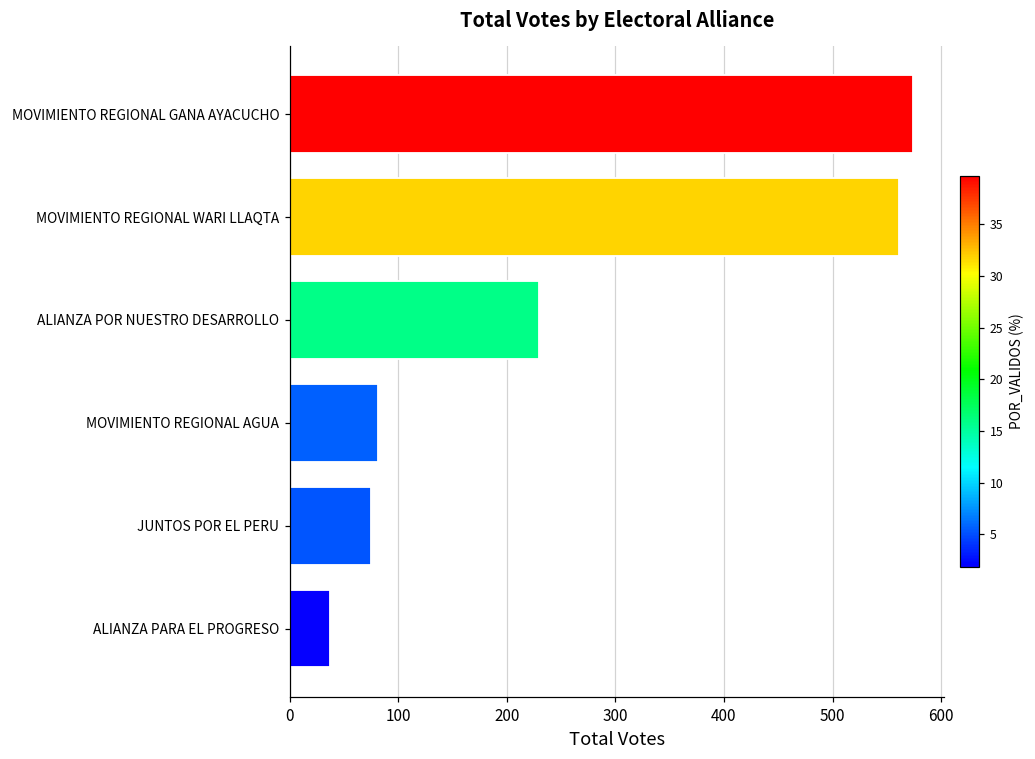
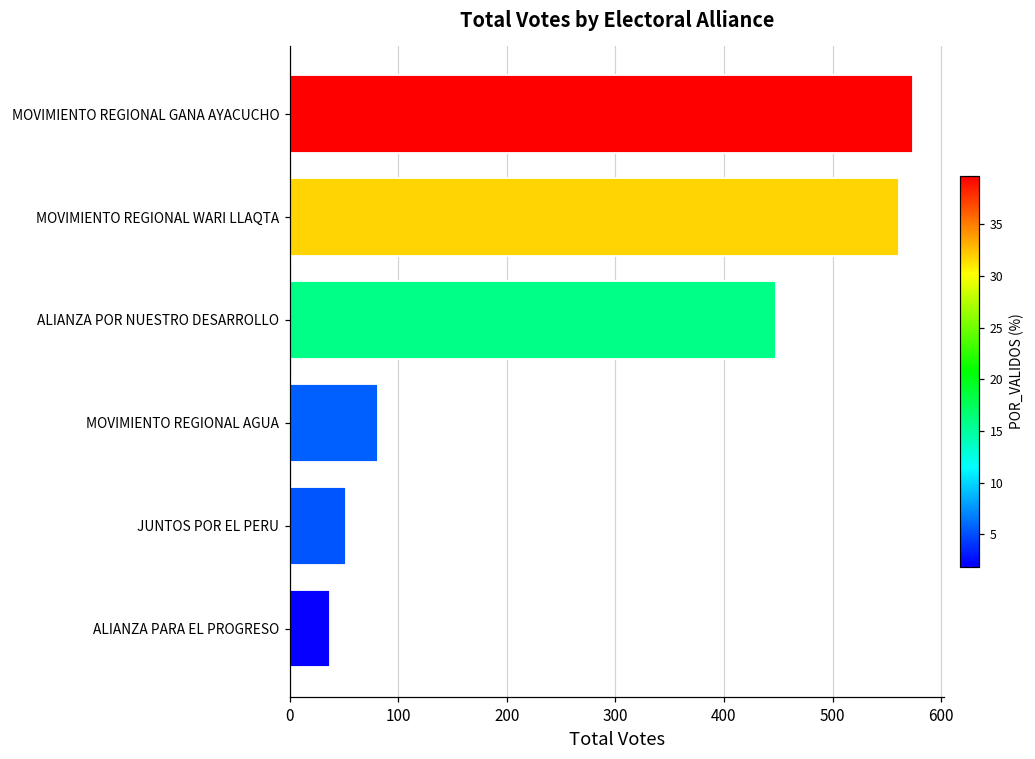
  {
    "MOVIMIENTO REGIONAL GANA AYACUCHO": 570,
    "MOVIMIENTO REGIONAL WARI LLAQTA": 560,
-   "ALIANZA POR NUESTRO DESARROLLO": 230,
+   "ALIANZA POR NUESTRO DESARROLLO": 450,
    "MOVIMIENTO REGIONAL AGUA": 80,
-   "JUNTOS POR EL PERU": 80,
+   "JUNTOS POR EL PERU": 50,
    "ALIANZA PARA EL PROGRESO": 40
  }
